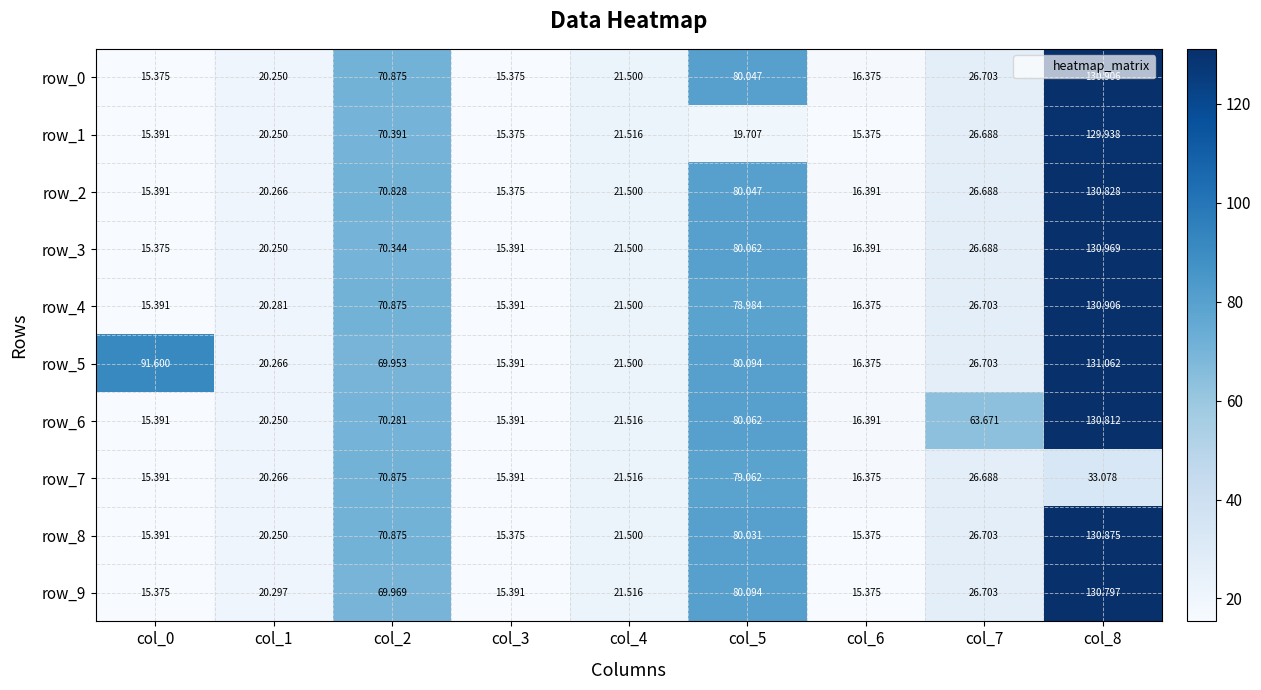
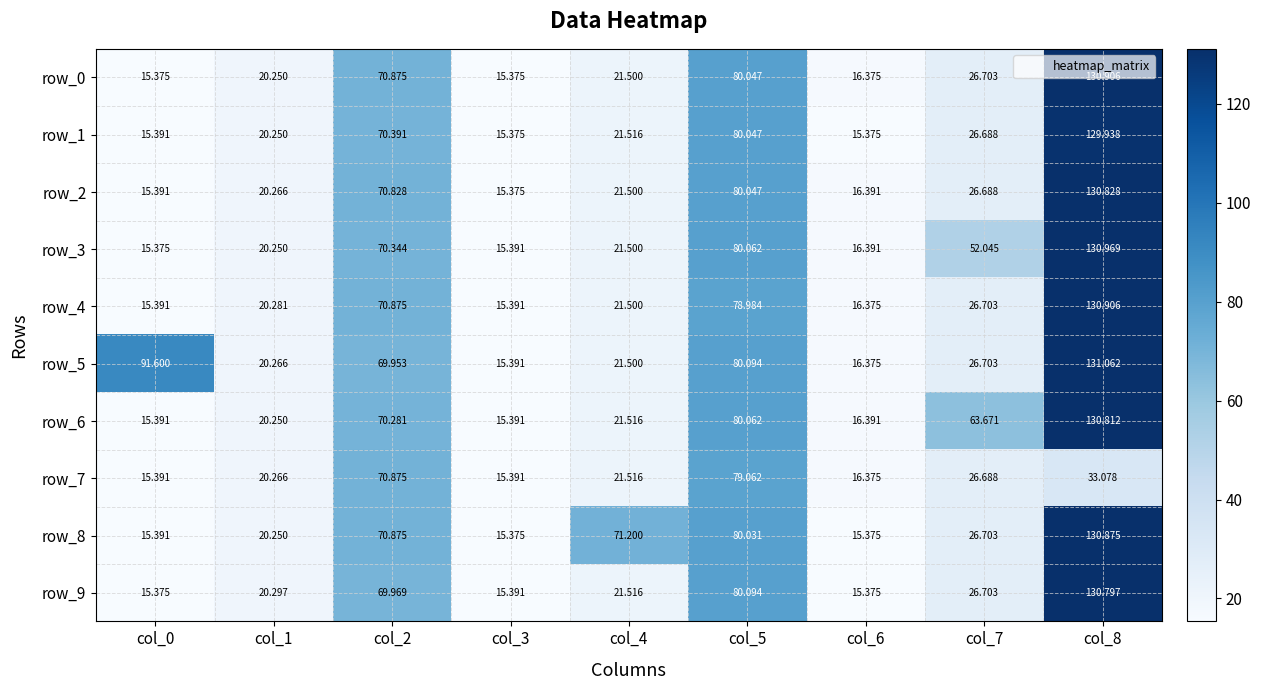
  {
    "row_0": {
      "col_0": 15.375,
      "col_1": 20.250,
      "col_2": 70.875,
      "col_3": 15.375,
      "col_4": 21.500,
      "col_5": 80.047,
      "col_6": 16.375,
      "col_7": 26.703
    },
    "row_1": {
      "col_0": 15.391,
      "col_1": 20.250,
      "col_2": 70.391,
      "col_3": 15.375,
      "col_4": 21.516,
-     "col_5": 19.707,
+     "col_5": 80.047,
      "col_6": 15.375,
      "col_7": 26.688,
      "col_8": 129.938
    },
    "row_2": {
      "col_0": 15.391,
      "col_1": 20.266,
      "col_2": 70.828,
      "col_3": 15.375,
      "col_4": 21.500,
      "col_5": 80.047,
      "col_6": 16.391,
      "col_7": 26.688,
      "col_8": 130.828
    },
    "row_3": {
      "col_0": 15.375,
      "col_1": 20.250,
      "col_2": 70.344,
      "col_3": 15.391,
      "col_4": 21.500,
      "col_5": 80.062,
      "col_6": 16.391,
-     "col_7": 26.688,
+     "col_7": 52.045,
      "col_8": 130.969
    },
    "row_4": {
      "col_0": 15.391,
      "col_1": 20.281,
      "col_2": 70.875,
      "col_3": 15.391,
      "col_4": 21.500,
      "col_5": 78.984,
      "col_6": 16.375,
      "col_7": 26.703,
      "col_8": 130.906
    },
    "row_5": {
      "col_0": 91.600,
      "col_1": 20.266,
      "col_2": 69.953,
      "col_3": 15.391,
      "col_4": 21.500,
      "col_5": 80.094,
      "col_6": 16.375,
      "col_7": 26.703,
      "col_8": 131.062
    },
    "row_6": {
      "col_0": 15.391,
      "col_1": 20.250,
      "col_2": 70.281,
      "col_3": 15.391,
      "col_4": 21.516,
      "col_5": 80.062,
      "col_6": 16.391,
      "col_7": 63.671,
      "col_8": 130.812
    },
    "row_7": {
      "col_0": 15.391,
      "col_1": 20.266,
      "col_2": 70.875,
      "col_3": 15.391,
      "col_4": 21.516,
      "col_5": 79.062,
      "col_6": 16.375,
      "col_7": 26.688,
      "col_8": 33.078
    },
    "row_8": {
      "col_0": 15.391,
      "col_1": 20.250,
      "col_2": 70.875,
      "col_3": 15.375,
-     "col_4": 21.500,
+     "col_4": 71.200,
      "col_5": 80.031,
      "col_6": 15.375,
      "col_7": 26.703,
      "col_8": 130.875
    },
    "row_9": {
      "col_0": 15.375,
      "col_1": 20.297,
      "col_2": 69.969,
      "col_3": 15.391,
      "col_4": 21.516,
      "col_5": 80.094,
      "col_6": 15.375,
      "col_7": 26.703,
      "col_8": 130.797
    }
  }
